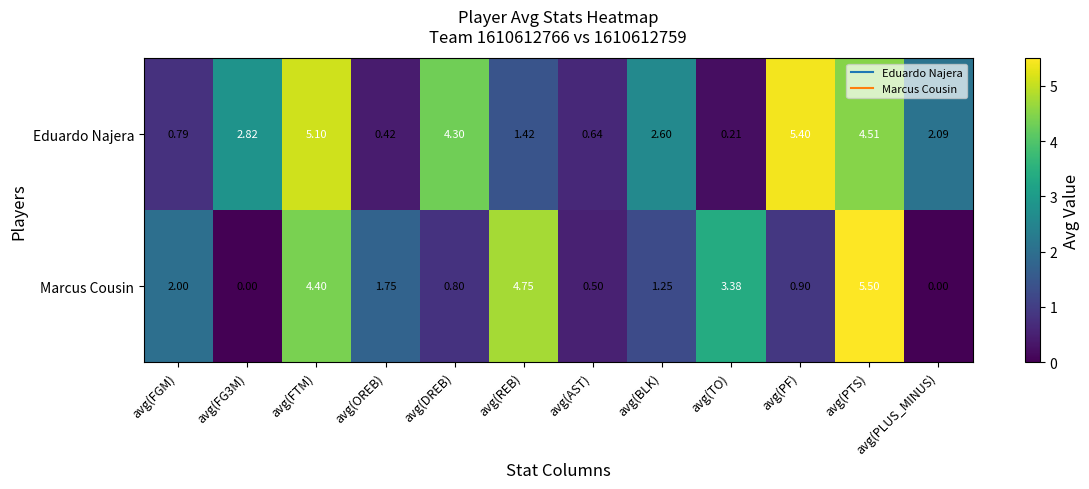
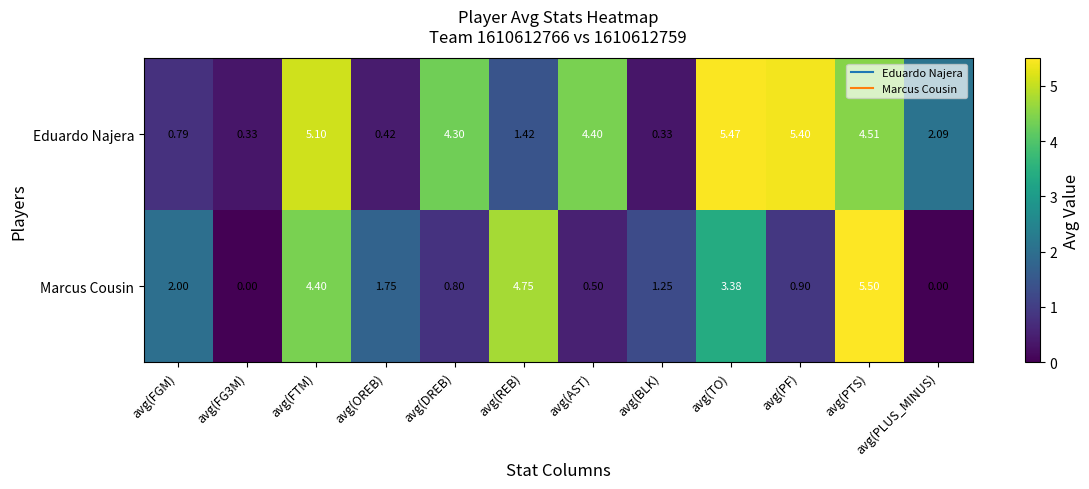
  {
    "Eduardo Najera": {
      "avg(FGM)": 0.79,
-     "avg(FG3M)": 2.82,
+     "avg(FG3M)": 0.33,
      "avg(FTM)": 5.10,
      "avg(OREB)": 0.42,
      "avg(DREB)": 4.30,
      "avg(REB)": 1.42,
-     "avg(AST)": 0.64,
-     "avg(BLK)": 2.60,
-     "avg(TO)": 0.21,
+     "avg(AST)": 4.40,
+     "avg(BLK)": 0.33,
+     "avg(TO)": 5.47,
      "avg(PF)": 5.40,
      "avg(PTS)": 4.51,
      "avg(PLUS_MINUS)": 2.09
    },
    "Marcus Cousin": {
      "avg(FGM)": 2.00,
      "avg(FG3M)": 0.00,
      "avg(FTM)": 4.40,
      "avg(OREB)": 1.75,
      "avg(DREB)": 0.80,
      "avg(REB)": 4.75,
      "avg(AST)": 0.50,
      "avg(BLK)": 1.25,
      "avg(TO)": 3.38,
      "avg(PF)": 0.90,
      "avg(PTS)": 5.50,
      "avg(PLUS_MINUS)": 0.00
    }
  }
